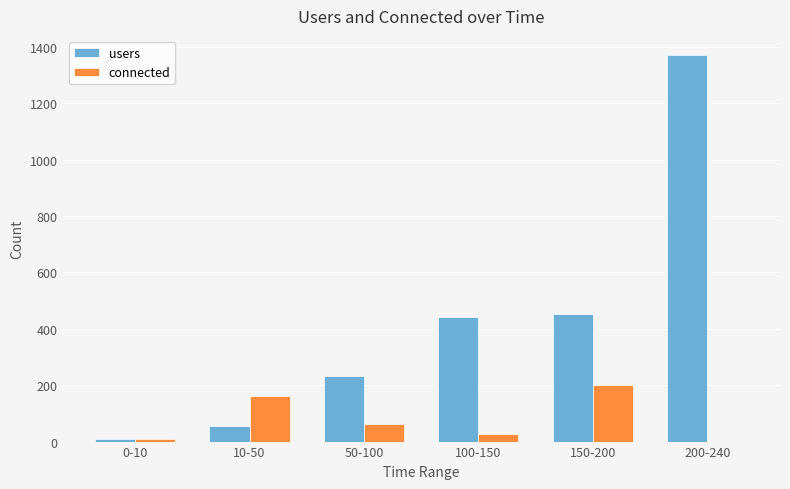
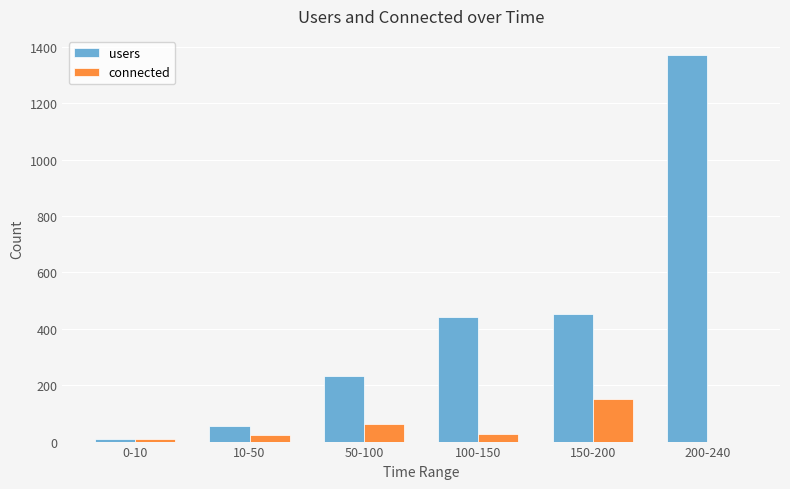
  {
    "users": {
      "0-10": 10,
      "10-50": 60,
      "50-100": 230,
      "100-150": 440,
      "150-200": 450,
      "200-240": 1370
    },
    "connected": {
      "0-10": 10,
-     "10-50": 160,
+     "10-50": 20,
      "50-100": 60,
      "100-150": 30,
-     "150-200": 200,
+     "150-200": 150,
      "200-240": 0
    }
  }
